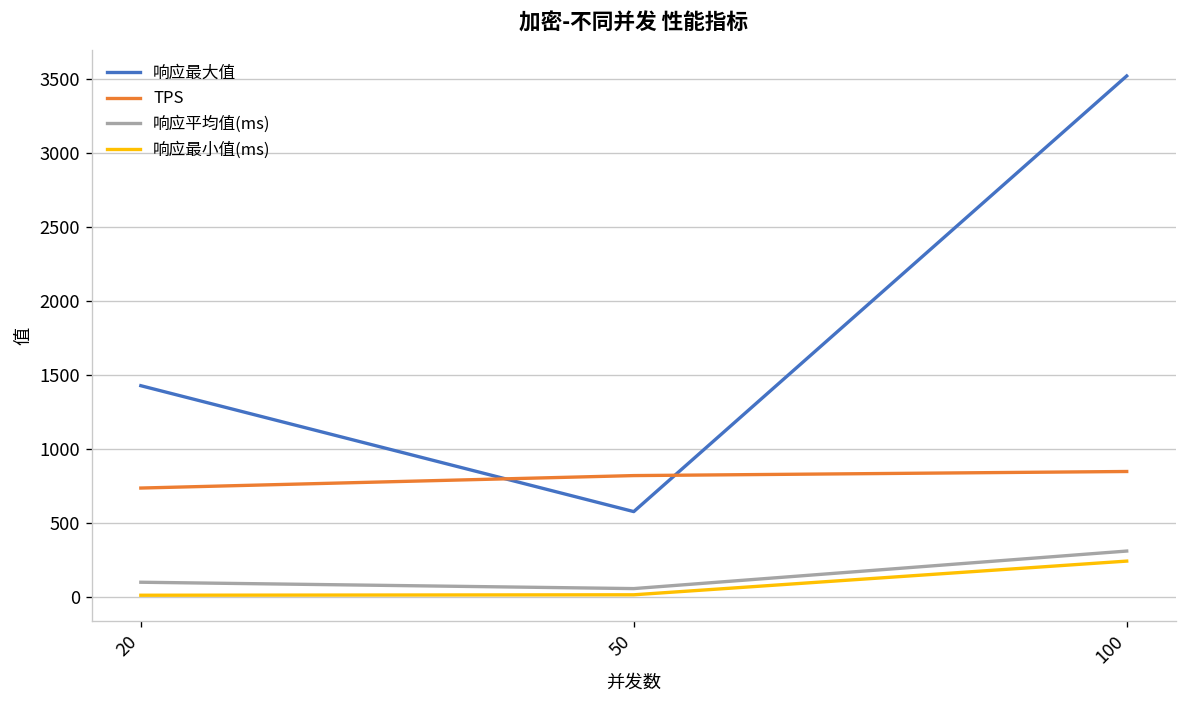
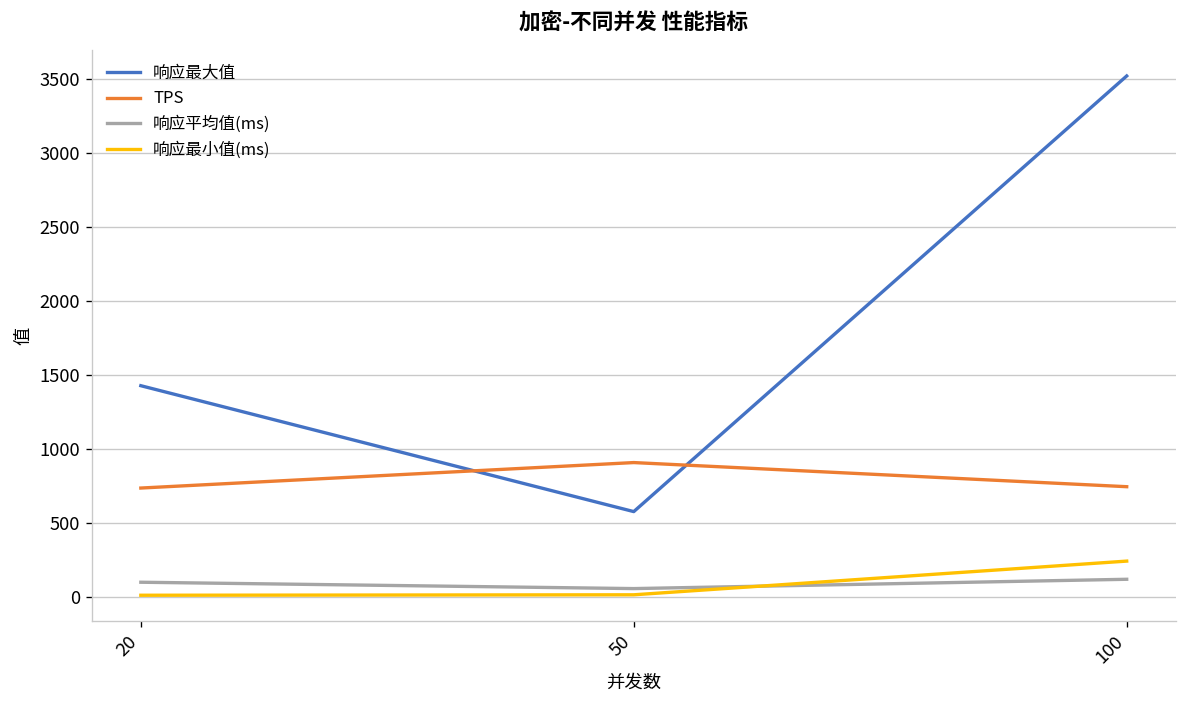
  {
    "响应最大值": {
      "20": 1430,
      "50": 580,
      "100": 3520
    },
    "TPS": {
      "20": 730,
-     "50": 820,
-     "100": 850
+     "50": 910,
+     "100": 740
    },
    "响应平均值(ms)": {
      "20": 100,
      "50": 50,
-     "100": 310
+     "100": 120
    },
    "响应最小值(ms)": {
      "20": 10,
      "50": 10,
      "100": 240
    }
  }
